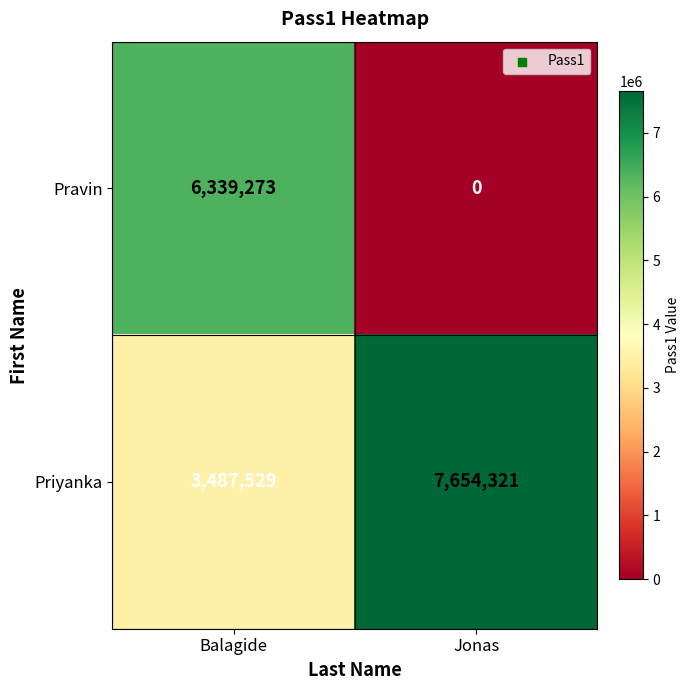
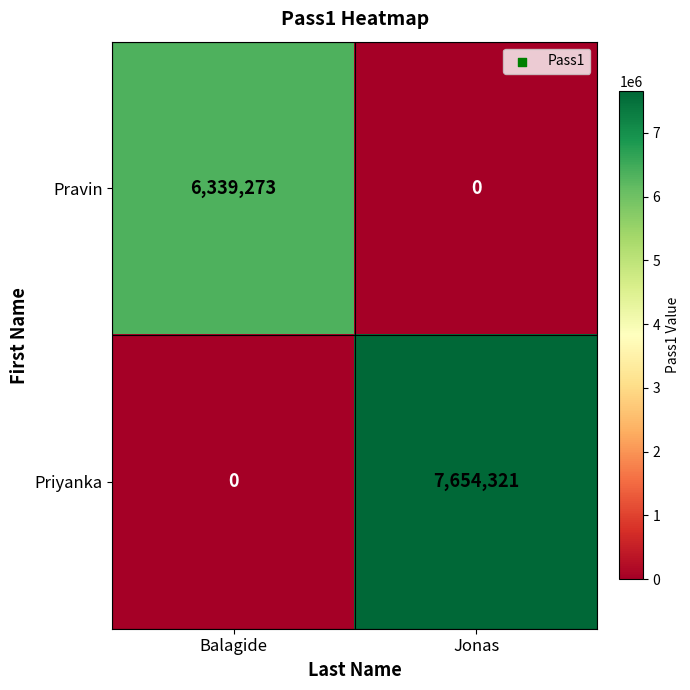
  {
    "Pravin": {
      "Balagide": "6,339,273",
      "Jonas": "0"
    },
    "Priyanka": {
-     "Balagide": "3,487,529",
+     "Balagide": "0",
      "Jonas": "7,654,321"
    }
  }
